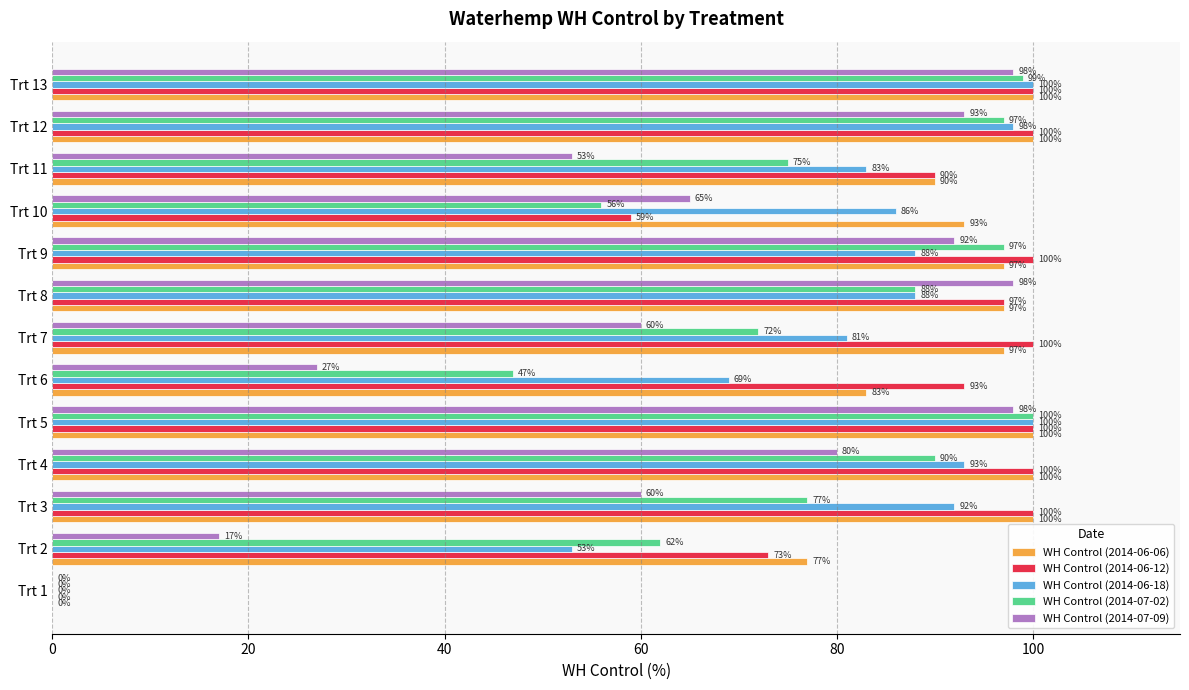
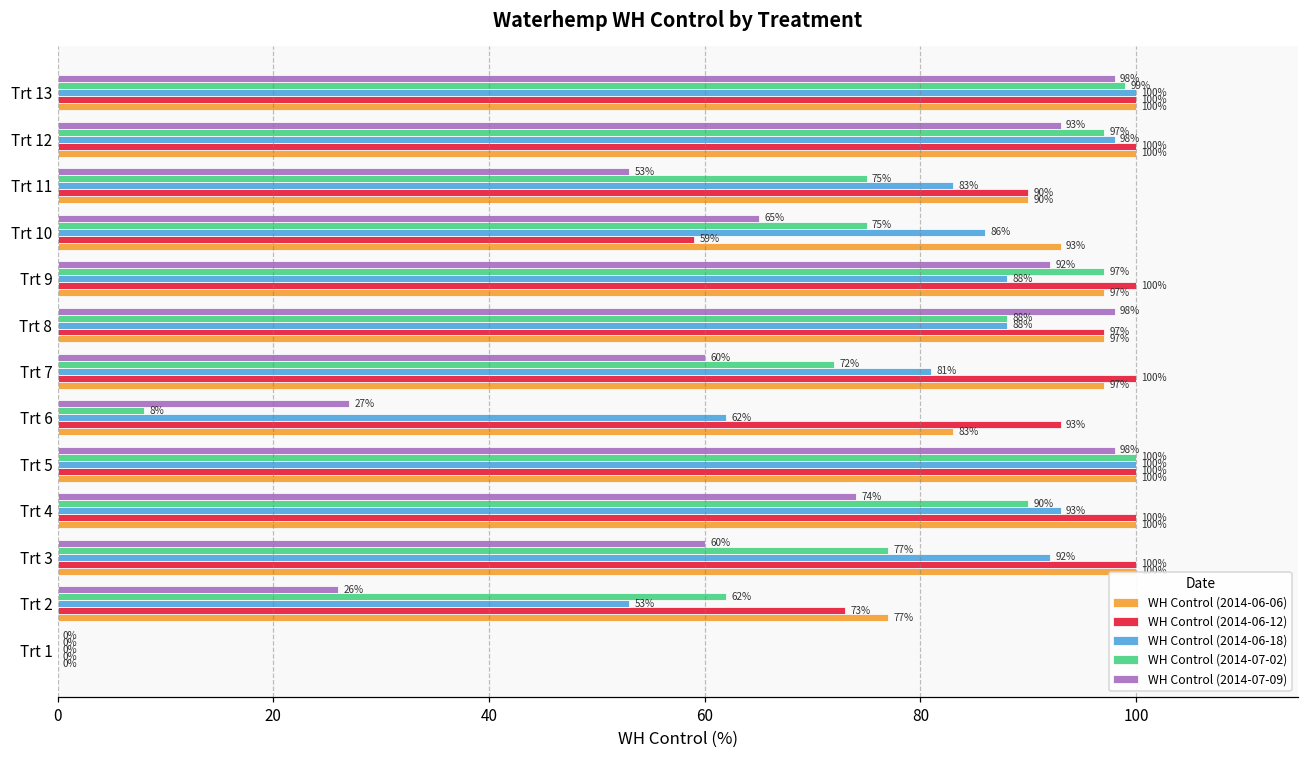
  {
    "WH Control (2014-06-06)": {
      "Trt 10": "93%",
      "Trt 9": "97%",
      "Trt 7": "97%",
      "Trt 6": "83%",
      "Trt 2": "77%"
    },
    "WH Control (2014-06-12)": {
      "Trt 10": "59%",
      "Trt 9": "100%",
      "Trt 7": "100%",
      "Trt 6": "93%",
      "Trt 2": "73%"
    },
    "WH Control (2014-06-18)": {
      "Trt 12": "98%",
      "Trt 11": "83%",
      "Trt 10": "86%",
      "Trt 9": "88%",
      "Trt 7": "81%",
-     "Trt 6": "69%",
+     "Trt 6": "62%",
      "Trt 4": "93%",
      "Trt 3": "92%",
      "Trt 2": "53%"
    },
    "WH Control (2014-07-02)": {
      "Trt 13": "99%",
      "Trt 12": "97%",
      "Trt 11": "75%",
-     "Trt 10": "56%",
+     "Trt 10": "75%",
      "Trt 9": "97%",
      "Trt 7": "72%",
-     "Trt 6": "47%",
+     "Trt 6": "8%",
      "Trt 4": "90%",
      "Trt 3": "77%",
      "Trt 2": "62%"
    },
    "WH Control (2014-07-09)": {
      "Trt 13": "98%",
      "Trt 12": "93%",
      "Trt 11": "53%",
      "Trt 10": "65%",
      "Trt 9": "92%",
      "Trt 8": "98%",
      "Trt 7": "60%",
      "Trt 6": "27%",
      "Trt 5": "98%",
-     "Trt 4": "80%",
+     "Trt 4": "74%",
      "Trt 3": "60%",
-     "Trt 2": "17%"
+     "Trt 2": "26%"
    }
  }
